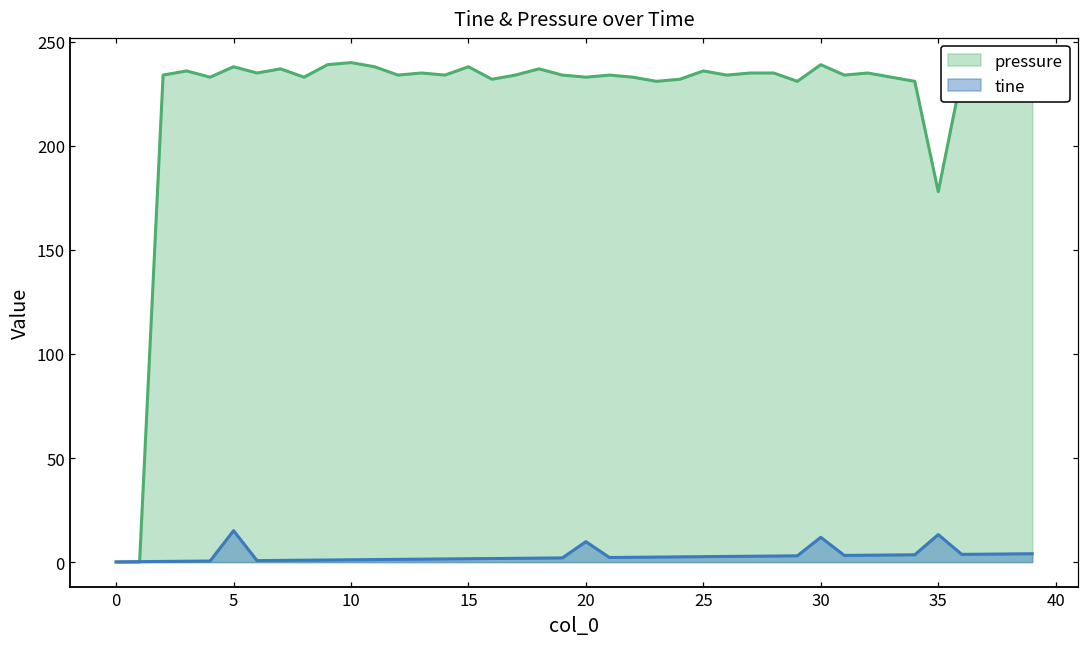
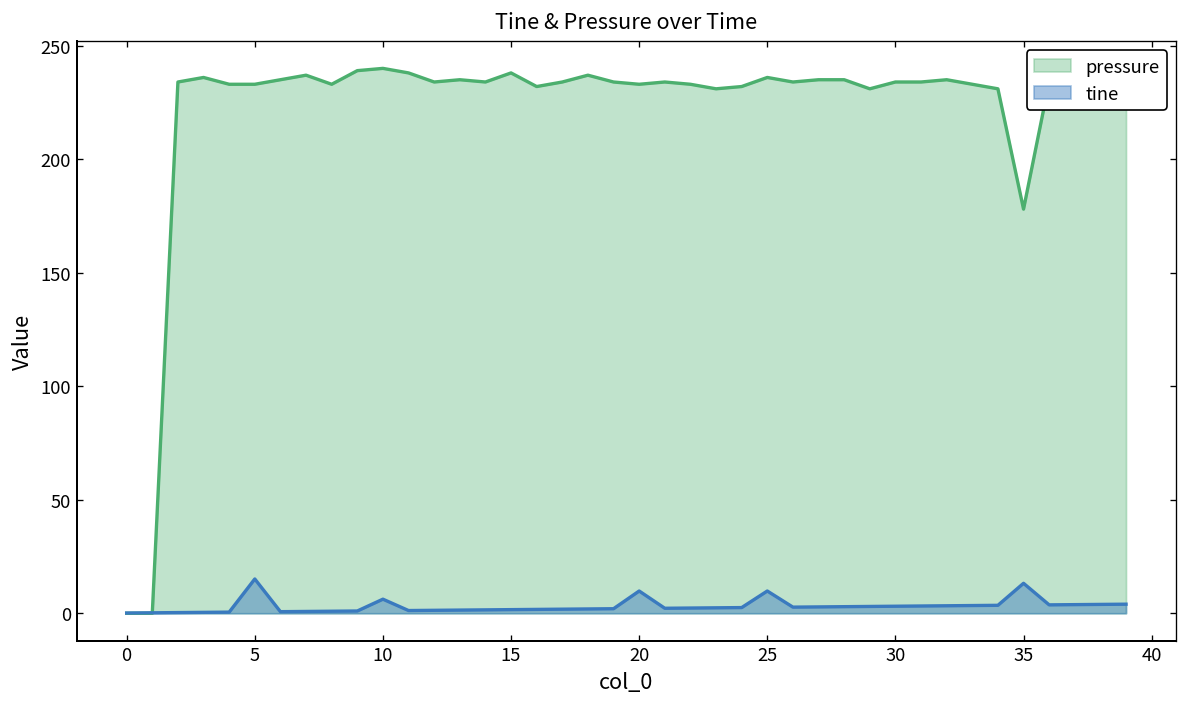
  {
    "pressure": {
-     "5": 238,
+     "5": 233,
      "10": 240,
      "15": 238,
      "20": 233,
      "25": 236,
-     "30": 239,
+     "30": 234,
      "35": 178
    },
    "tine": {
      "5": 15,
-     "10": 1,
+     "10": 6,
      "15": 2,
      "20": 10,
-     "25": 3,
-     "30": 12,
+     "25": 10,
+     "30": 3,
      "35": 13
    }
  }
